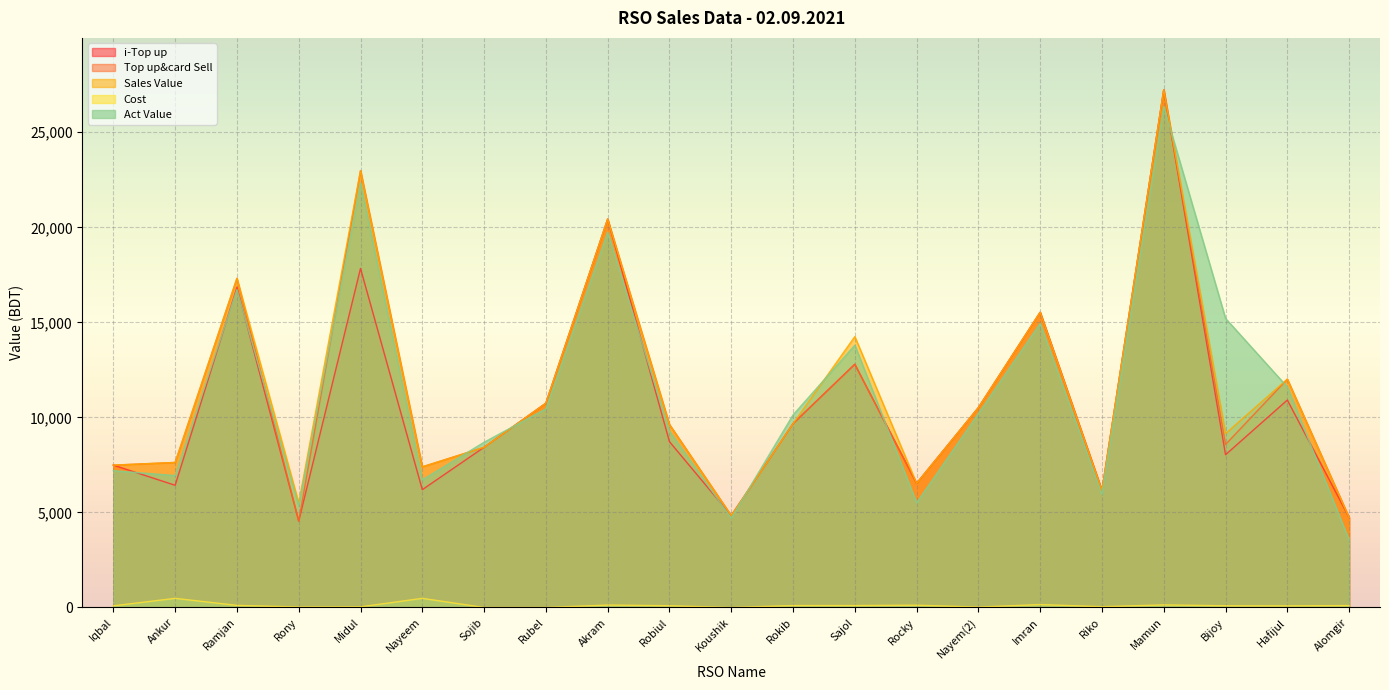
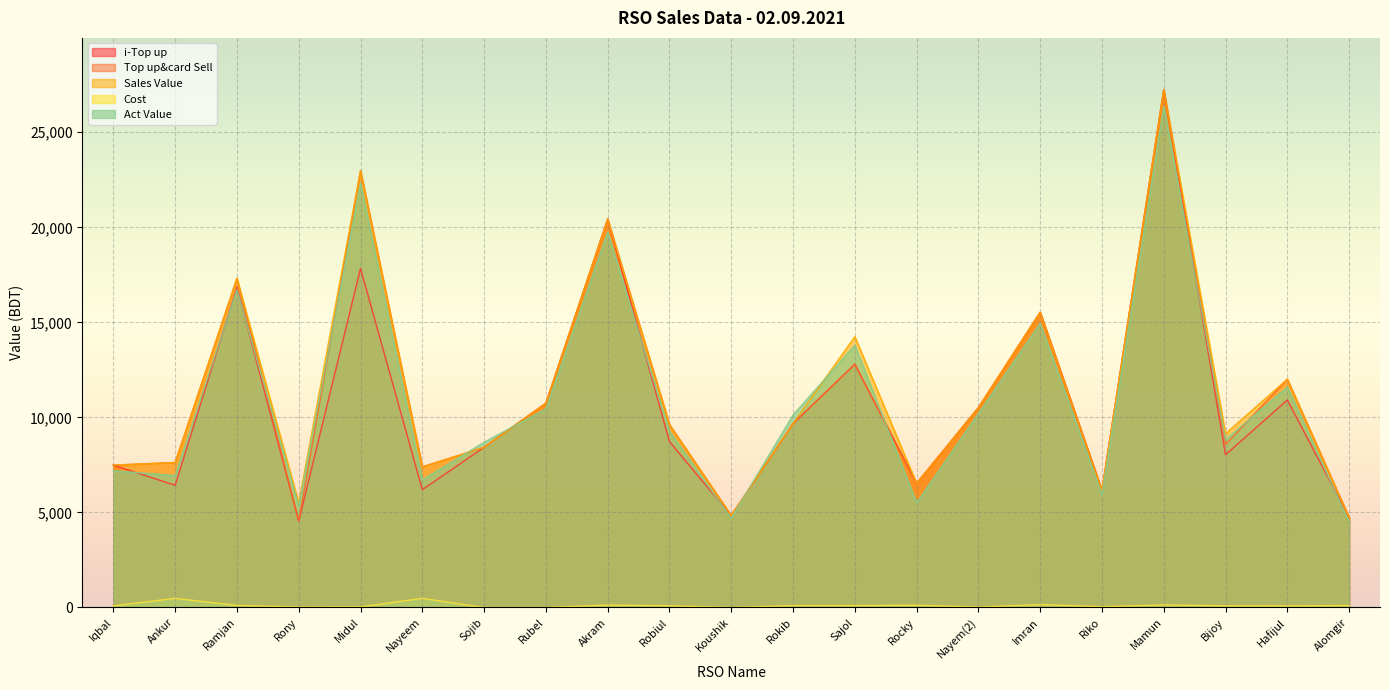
  {
    "Act Value": {
      "Iqbal": "7,200",
      "Ankur": "6,900",
      "Rony": "5,400",
      "Midul": "22,300",
      "Nayeem": "6,700",
      "Sojib": "8,700",
      "Rubel": "10,500",
      "Akram": "19,700",
      "Robiul": "9,300",
      "Rokib": "10,100",
      "Sajol": "13,800",
      "Rocky": "5,500",
      "Nayem(2)": "10,200",
      "Imran": "15,000",
      "Riko": "5,900",
      "Mamun": "26,400",
-     "Bijoy": "15,200",
+     "Bijoy": "8,800",
      "Hafijul": "11,600",
-     "Alomgir": "3,500"
+     "Alomgir": "4,500"
    }
  }
